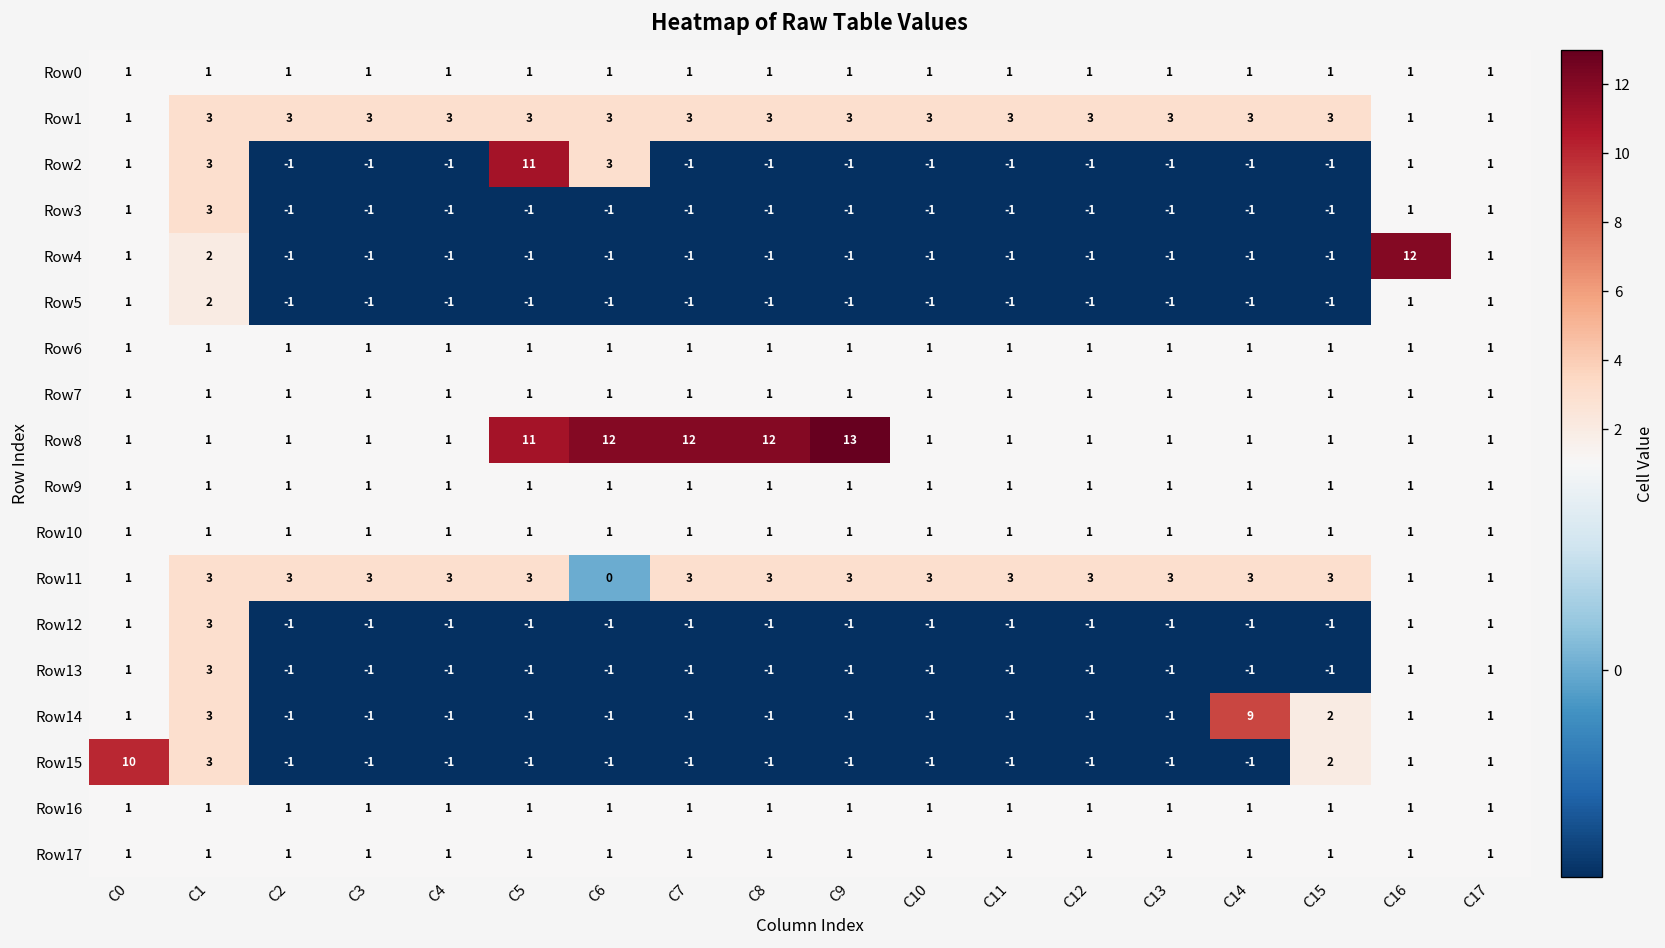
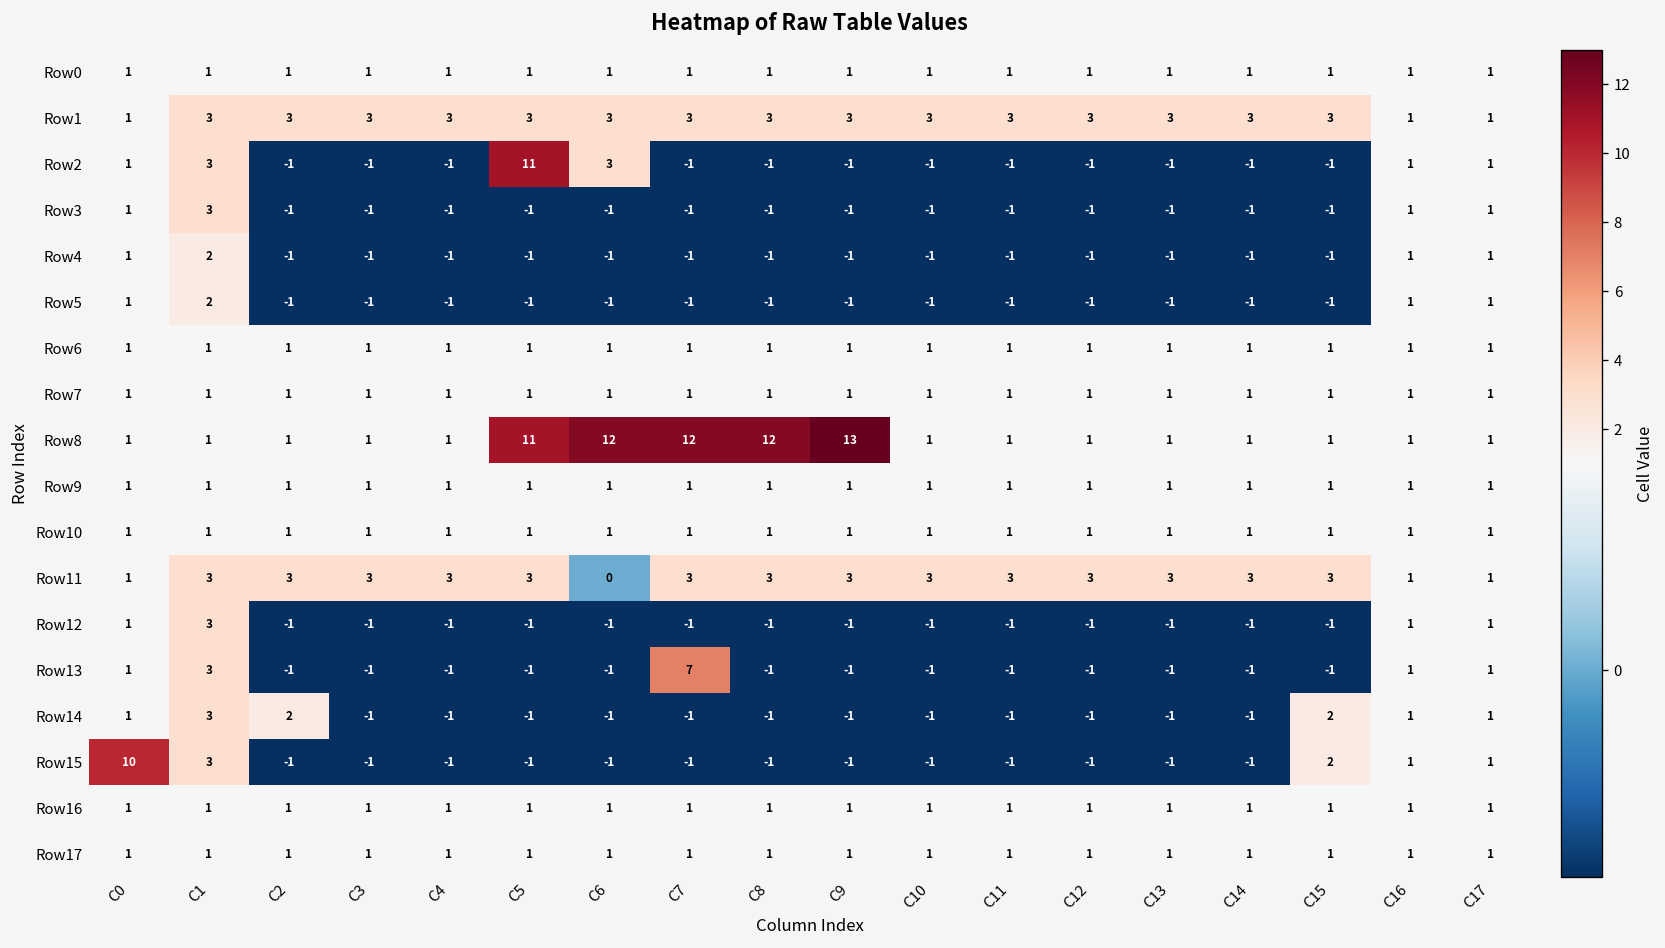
  {
    "Row4": {
      "C0": 1,
      "C1": 2,
      "C2": -1,
      "C3": -1,
      "C4": -1,
      "C5": -1,
      "C6": -1,
      "C7": -1,
      "C8": -1,
      "C9": -1,
      "C10": -1,
      "C11": -1,
      "C12": -1,
      "C13": -1,
      "C14": -1,
      "C15": -1,
-     "C16": 12,
+     "C16": 1,
      "C17": 1
    },
    "Row13": {
      "C0": 1,
      "C1": 3,
      "C2": -1,
      "C3": -1,
      "C4": -1,
      "C5": -1,
      "C6": -1,
-     "C7": -1,
+     "C7": 7,
      "C8": -1,
      "C9": -1,
      "C10": -1,
      "C11": -1,
      "C12": -1,
      "C13": -1,
      "C14": -1,
      "C15": -1,
      "C16": 1,
      "C17": 1
    },
    "Row14": {
      "C0": 1,
      "C1": 3,
-     "C2": -1,
+     "C2": 2,
      "C3": -1,
      "C4": -1,
      "C5": -1,
      "C6": -1,
      "C7": -1,
      "C8": -1,
      "C9": -1,
      "C10": -1,
      "C11": -1,
      "C12": -1,
      "C13": -1,
-     "C14": 9,
+     "C14": -1,
      "C15": 2,
      "C16": 1,
      "C17": 1
    }
  }
